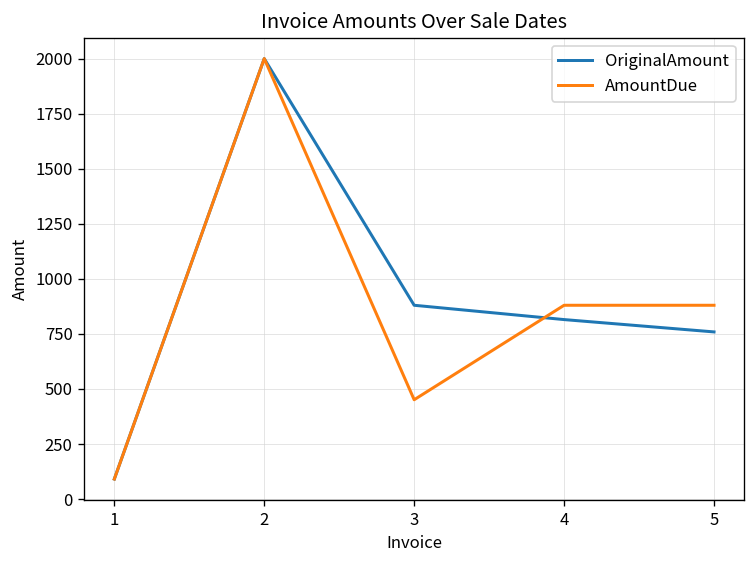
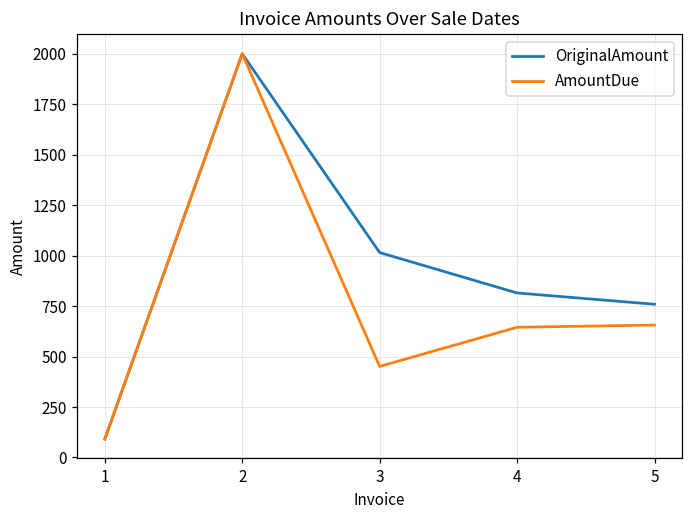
  {
    "OriginalAmount": {
-     "3": 880,
+     "3": 1020,
      "4": 820,
      "5": 760
    },
    "AmountDue": {
      "3": 450,
-     "4": 880,
-     "5": 880
+     "4": 650,
+     "5": 660
    }
  }
